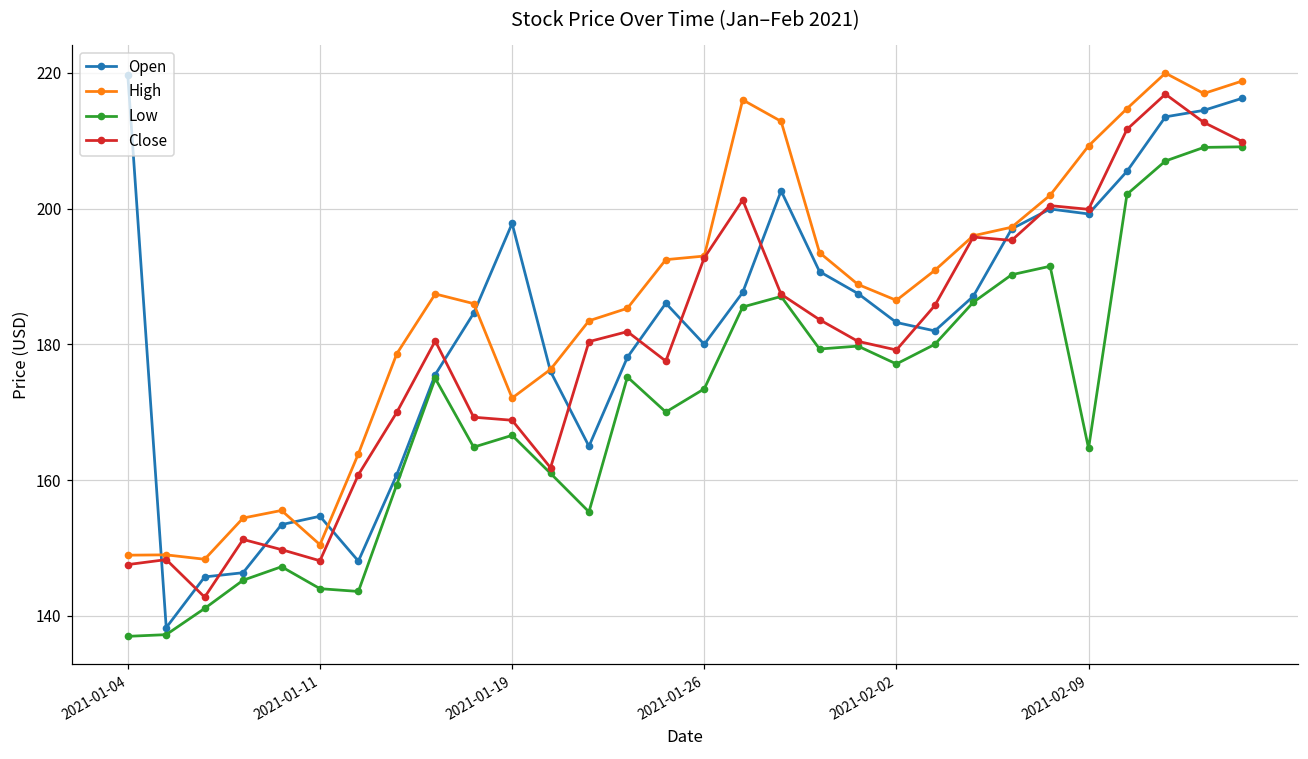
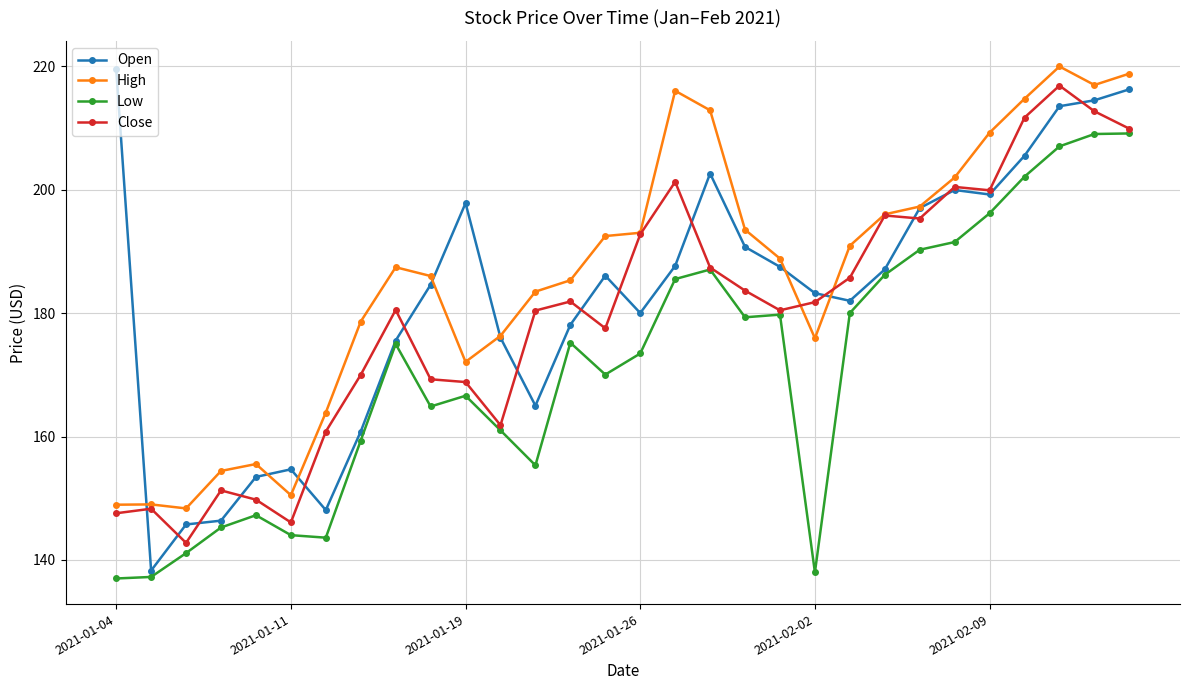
  {
    "Open": {
      "2021-01-11": 155,
      "2021-01-19": 198,
      "2021-01-26": 180,
      "2021-02-02": 183,
      "2021-02-09": 199
    },
    "High": {
      "2021-01-04": 149,
      "2021-01-11": 151,
      "2021-01-19": 172,
-     "2021-02-02": 186,
+     "2021-02-02": 176,
      "2021-02-09": 209
    },
    "Low": {
      "2021-01-04": 137,
      "2021-01-11": 144,
      "2021-01-19": 167,
      "2021-01-26": 173,
-     "2021-02-02": 177,
-     "2021-02-09": 165
+     "2021-02-02": 138,
+     "2021-02-09": 196
    },
    "Close": {
      "2021-01-04": 148,
-     "2021-01-11": 148,
+     "2021-01-11": 146,
      "2021-01-19": 169,
-     "2021-02-02": 179,
+     "2021-02-02": 182,
      "2021-02-09": 200
    }
  }
